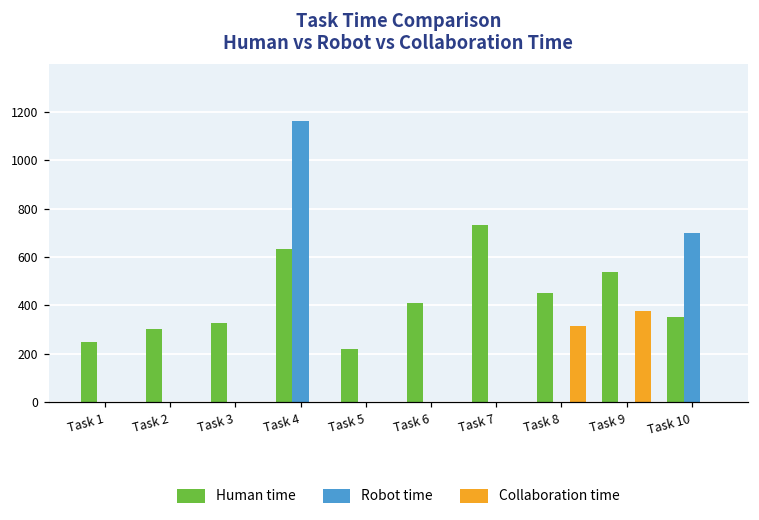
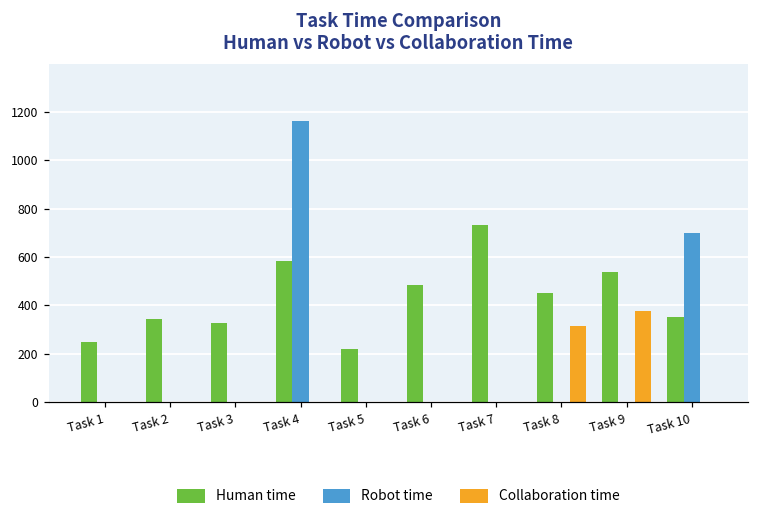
  {
    "Human time": {
      "Task 1": 250,
-     "Task 2": 300,
+     "Task 2": 340,
      "Task 3": 330,
-     "Task 4": 630,
+     "Task 4": 580,
      "Task 5": 220,
-     "Task 6": 410,
+     "Task 6": 480,
      "Task 7": 730,
      "Task 8": 450,
      "Task 9": 540,
      "Task 10": 350
    },
    "Robot time": {
      "Task 1": 0,
      "Task 2": 0,
      "Task 3": 0,
      "Task 4": 1160,
      "Task 5": 0,
      "Task 6": 0,
      "Task 7": 0,
      "Task 8": 0,
      "Task 9": 0,
      "Task 10": 700
    },
    "Collaboration time": {
      "Task 1": 0,
      "Task 2": 0,
      "Task 3": 0,
      "Task 4": 0,
      "Task 5": 0,
      "Task 6": 0,
      "Task 7": 0,
      "Task 8": 320,
      "Task 9": 380,
      "Task 10": 0
    }
  }
